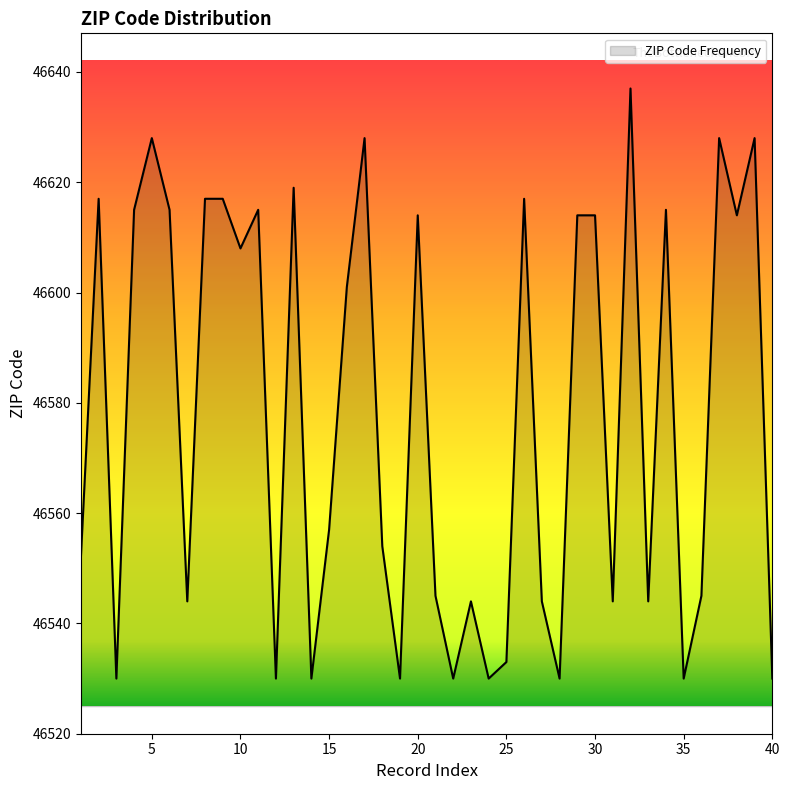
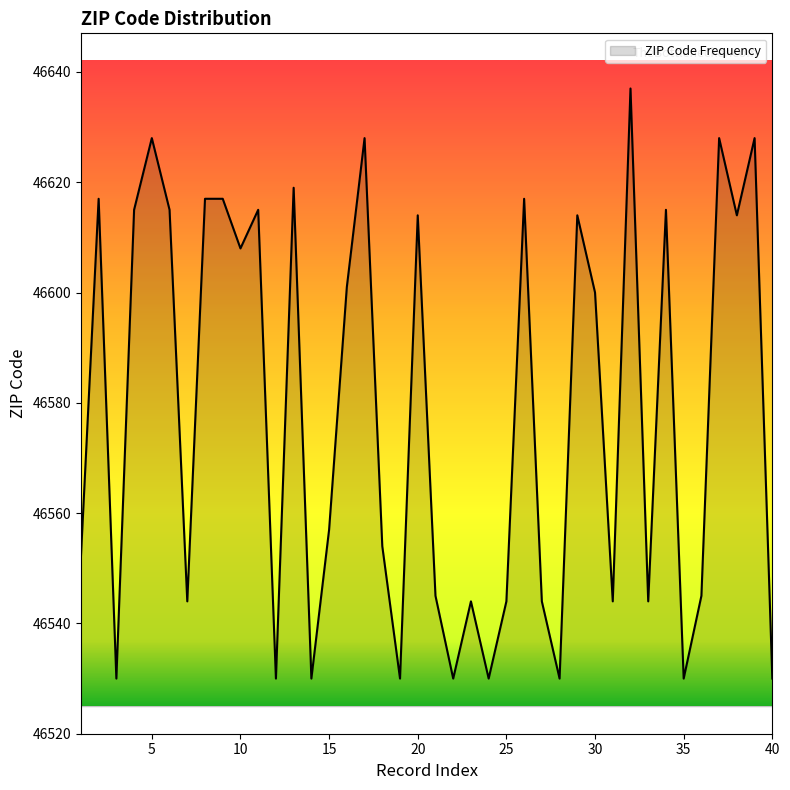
  {
    "5": 46628,
    "10": 46608,
    "15": 46557,
    "20": 46614,
-   "25": 46533,
-   "30": 46614,
+   "25": 46544,
+   "30": 46600,
    "35": 46530,
    "40": 46530
  }
